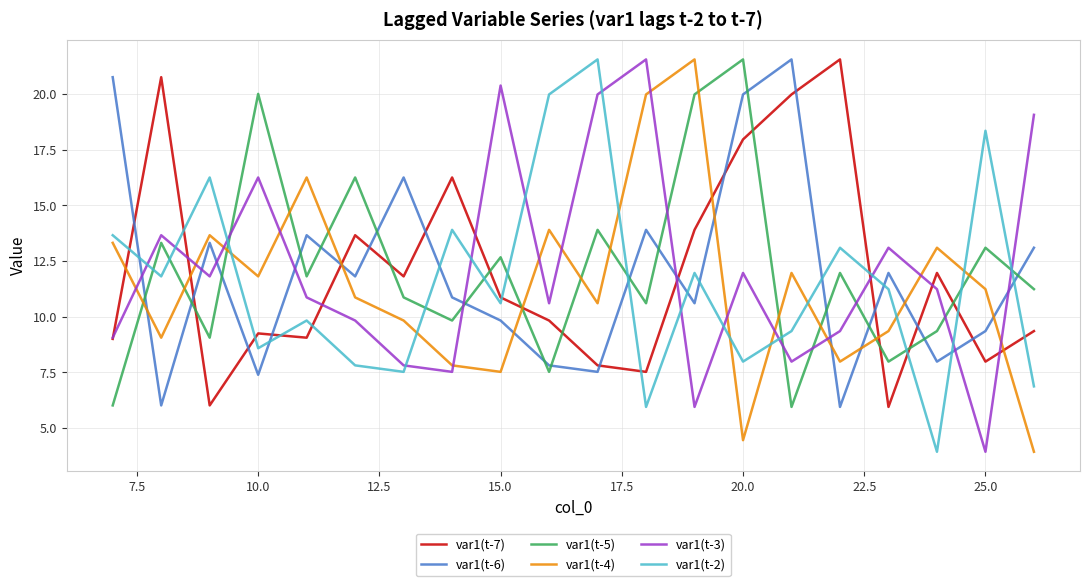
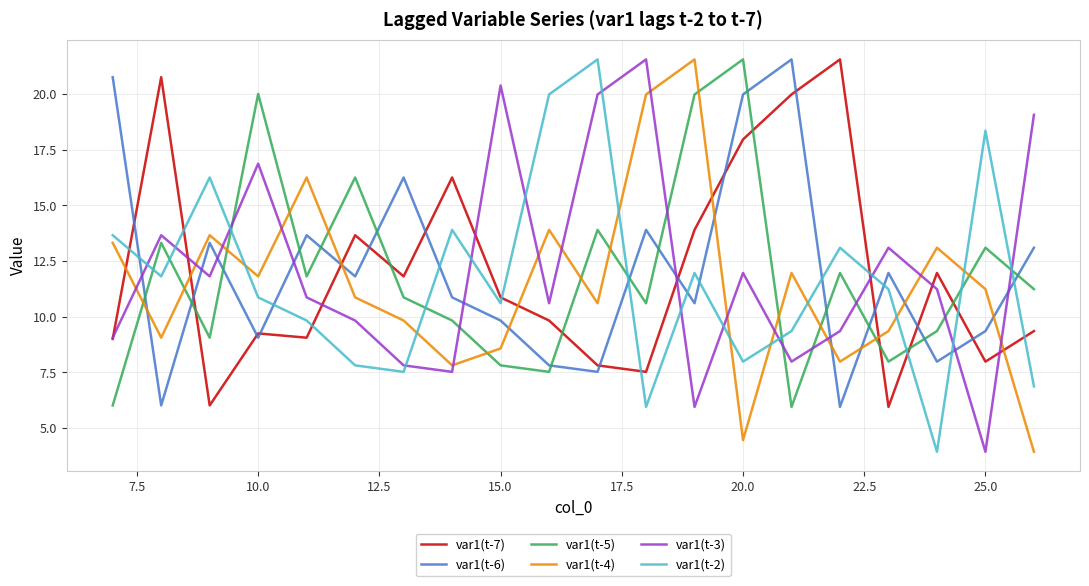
  {
    "var1(t-7)": {
      "10.0": 9.3,
      "15.0": 10.9,
      "20.0": 18.0,
      "25.0": 8.0
    },
    "var1(t-6)": {
-     "10.0": 7.4,
+     "10.0": 9.1,
      "15.0": 9.8,
      "20.0": 20.0,
      "25.0": 9.4
    },
    "var1(t-5)": {
      "10.0": 20.0,
-     "15.0": 12.7,
+     "15.0": 7.8,
      "20.0": 21.6,
      "25.0": 13.1
    },
    "var1(t-4)": {
      "10.0": 11.8,
-     "15.0": 7.5,
+     "15.0": 8.6,
      "20.0": 4.5,
      "25.0": 11.2
    },
    "var1(t-3)": {
-     "10.0": 16.3,
+     "10.0": 16.9,
      "15.0": 20.4,
      "20.0": 12.0,
      "25.0": 3.9
    },
    "var1(t-2)": {
-     "10.0": 8.6,
+     "10.0": 10.9,
      "15.0": 10.6,
      "20.0": 8.0,
      "25.0": 18.4
    }
  }
